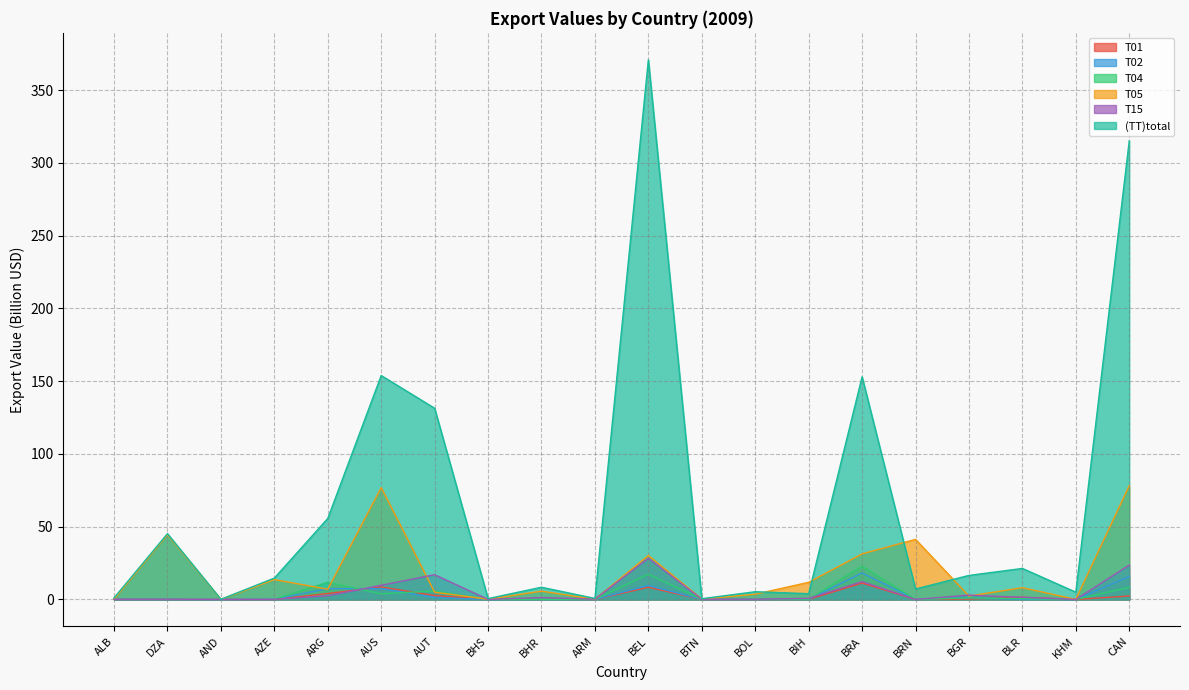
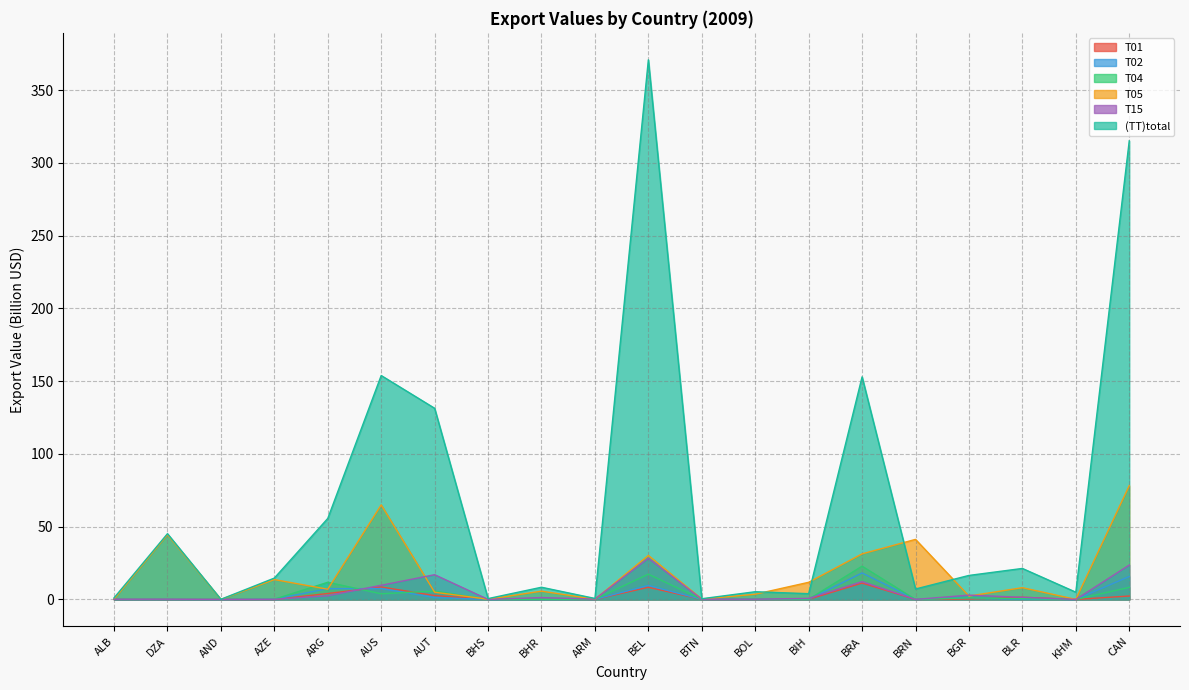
  {
    "T01": {
      "CAN": 2
    },
    "T02": {
      "BRA": 18,
      "CAN": 16
    },
    "T05": {
-     "AUS": 77,
+     "AUS": 65,
      "BHR": 6,
      "BEL": 30,
      "BIH": 12,
      "BRA": 31,
      "BRN": 41,
      "BLR": 8,
      "CAN": 78
    },
    "T15": {
      "AUT": 17,
      "BEL": 28,
      "CAN": 24
    }
  }
